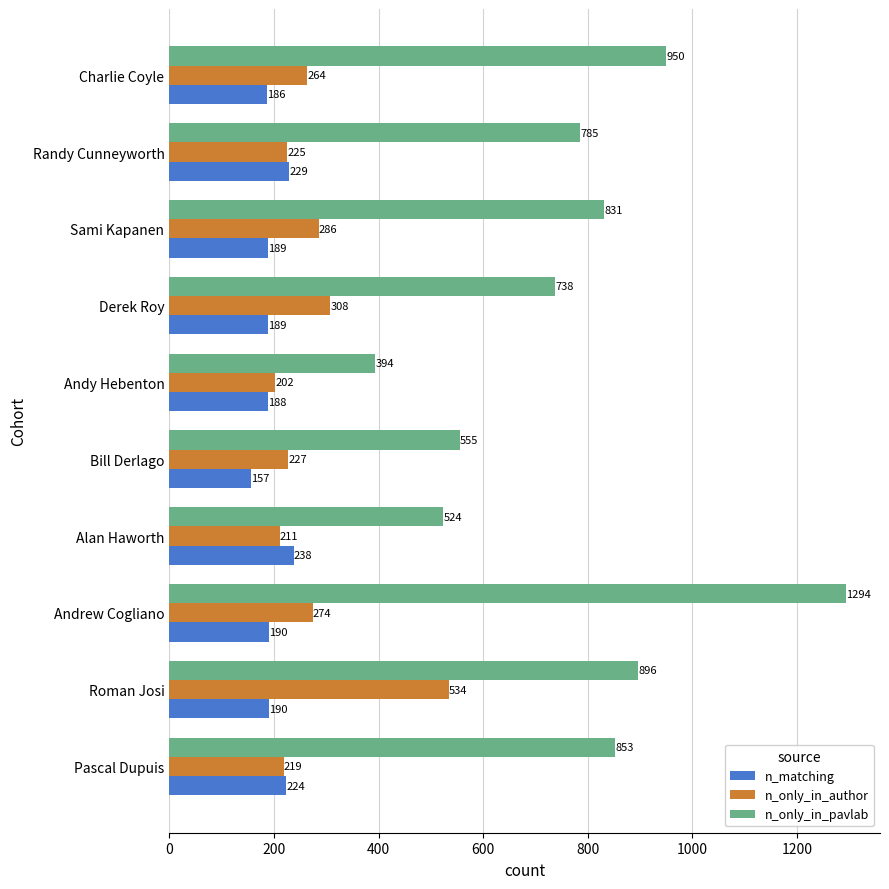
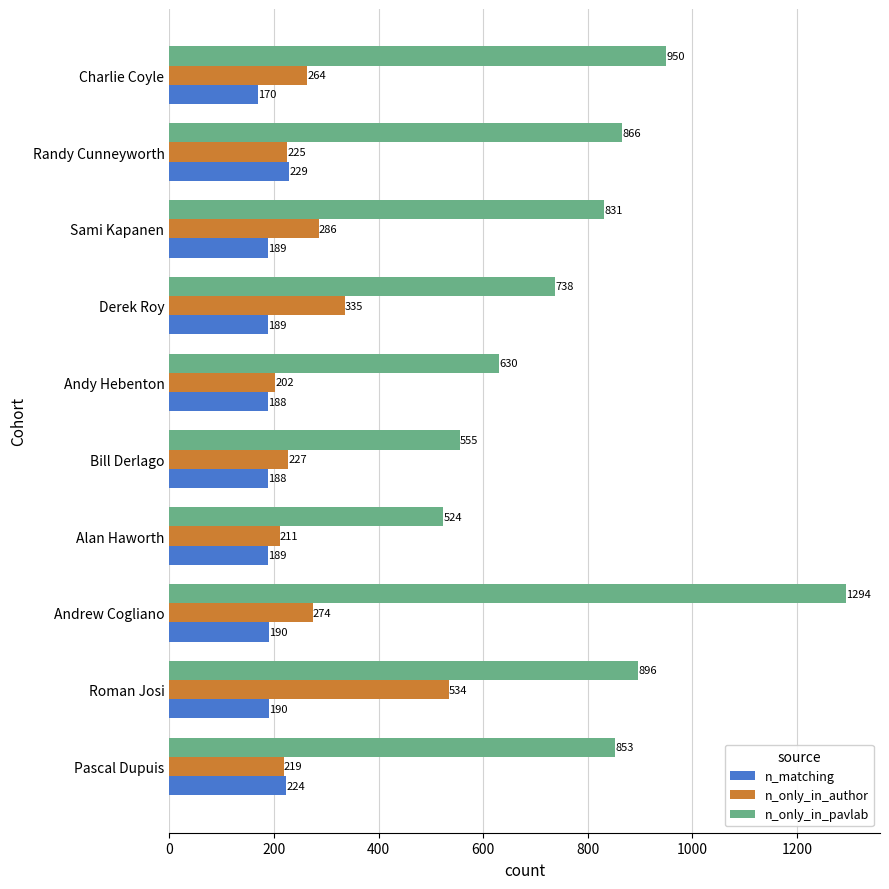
  {
    "n_matching": {
-     "Charlie Coyle": 186,
+     "Charlie Coyle": 170,
      "Randy Cunneyworth": 229,
      "Sami Kapanen": 189,
      "Derek Roy": 189,
      "Andy Hebenton": 188,
-     "Bill Derlago": 157,
-     "Alan Haworth": 238,
+     "Bill Derlago": 188,
+     "Alan Haworth": 189,
      "Andrew Cogliano": 190,
      "Roman Josi": 190,
      "Pascal Dupuis": 224
    },
    "n_only_in_author": {
      "Charlie Coyle": 264,
      "Randy Cunneyworth": 225,
      "Sami Kapanen": 286,
-     "Derek Roy": 308,
+     "Derek Roy": 335,
      "Andy Hebenton": 202,
      "Bill Derlago": 227,
      "Alan Haworth": 211,
      "Andrew Cogliano": 274,
      "Roman Josi": 534,
      "Pascal Dupuis": 219
    },
    "n_only_in_pavlab": {
      "Charlie Coyle": 950,
-     "Randy Cunneyworth": 785,
+     "Randy Cunneyworth": 866,
      "Sami Kapanen": 831,
      "Derek Roy": 738,
-     "Andy Hebenton": 394,
+     "Andy Hebenton": 630,
      "Bill Derlago": 555,
      "Alan Haworth": 524,
      "Andrew Cogliano": 1294,
      "Roman Josi": 896,
      "Pascal Dupuis": 853
    }
  }
